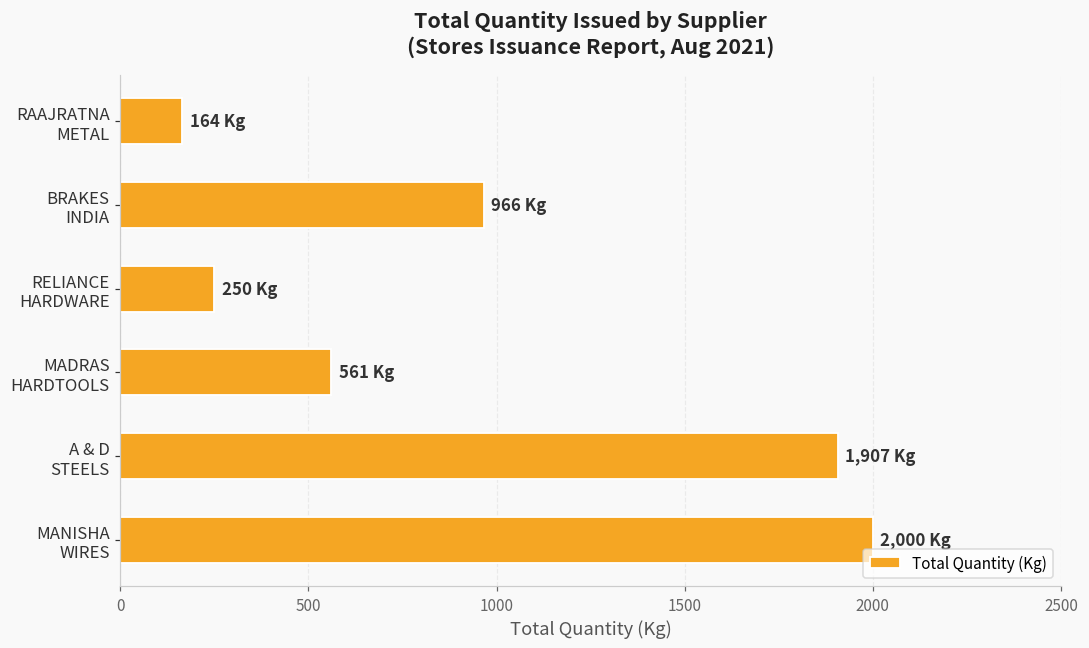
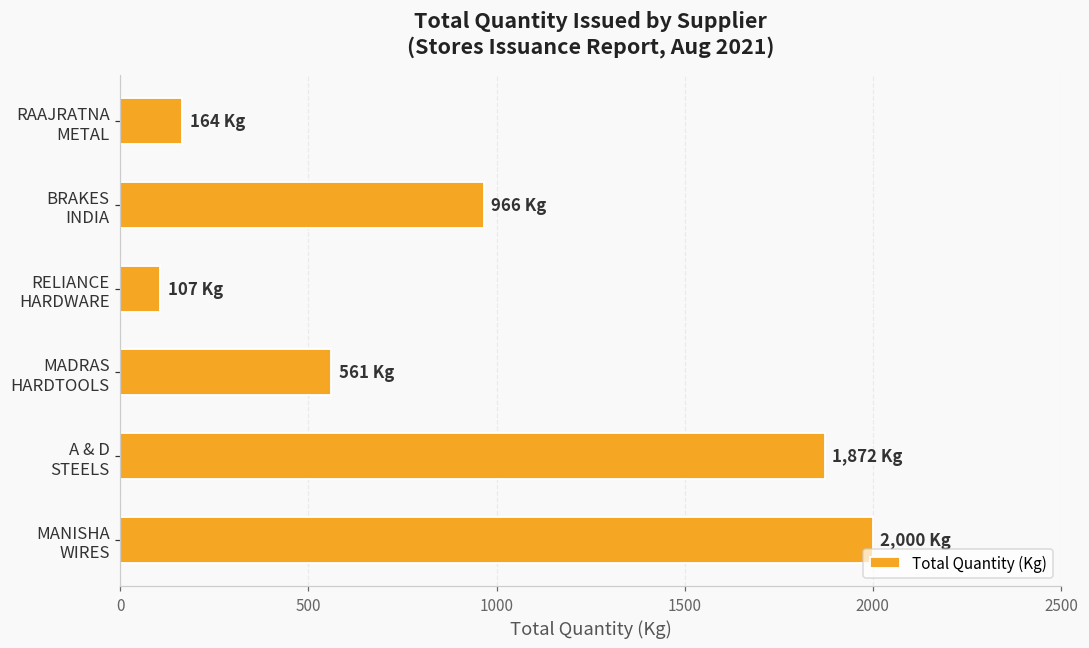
  {
    "RAAJRATNA METAL": "164",
    "BRAKES INDIA": "966",
-   "RELIANCE HARDWARE": "250",
+   "RELIANCE HARDWARE": "107",
    "MADRAS HARDTOOLS": "561",
-   "A & D STEELS": "1,907",
+   "A & D STEELS": "1,872",
    "MANISHA WIRES": "2,000"
  }
